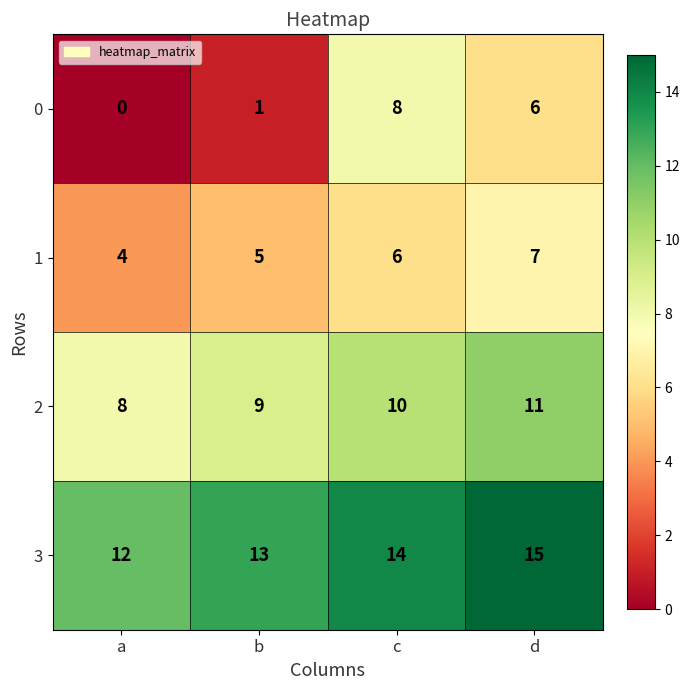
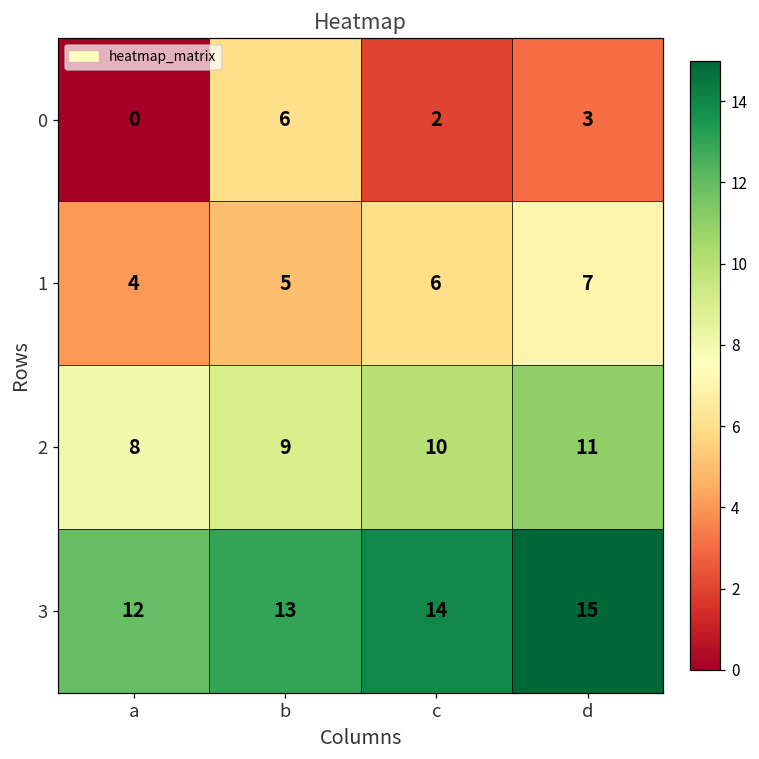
  {
    "0": {
      "a": 0,
-     "b": 1,
-     "c": 8,
-     "d": 6
+     "b": 6,
+     "c": 2,
+     "d": 3
    },
    "1": {
      "a": 4,
      "b": 5,
      "c": 6,
      "d": 7
    },
    "2": {
      "a": 8,
      "b": 9,
      "c": 10,
      "d": 11
    },
    "3": {
      "a": 12,
      "b": 13,
      "c": 14,
      "d": 15
    }
  }
